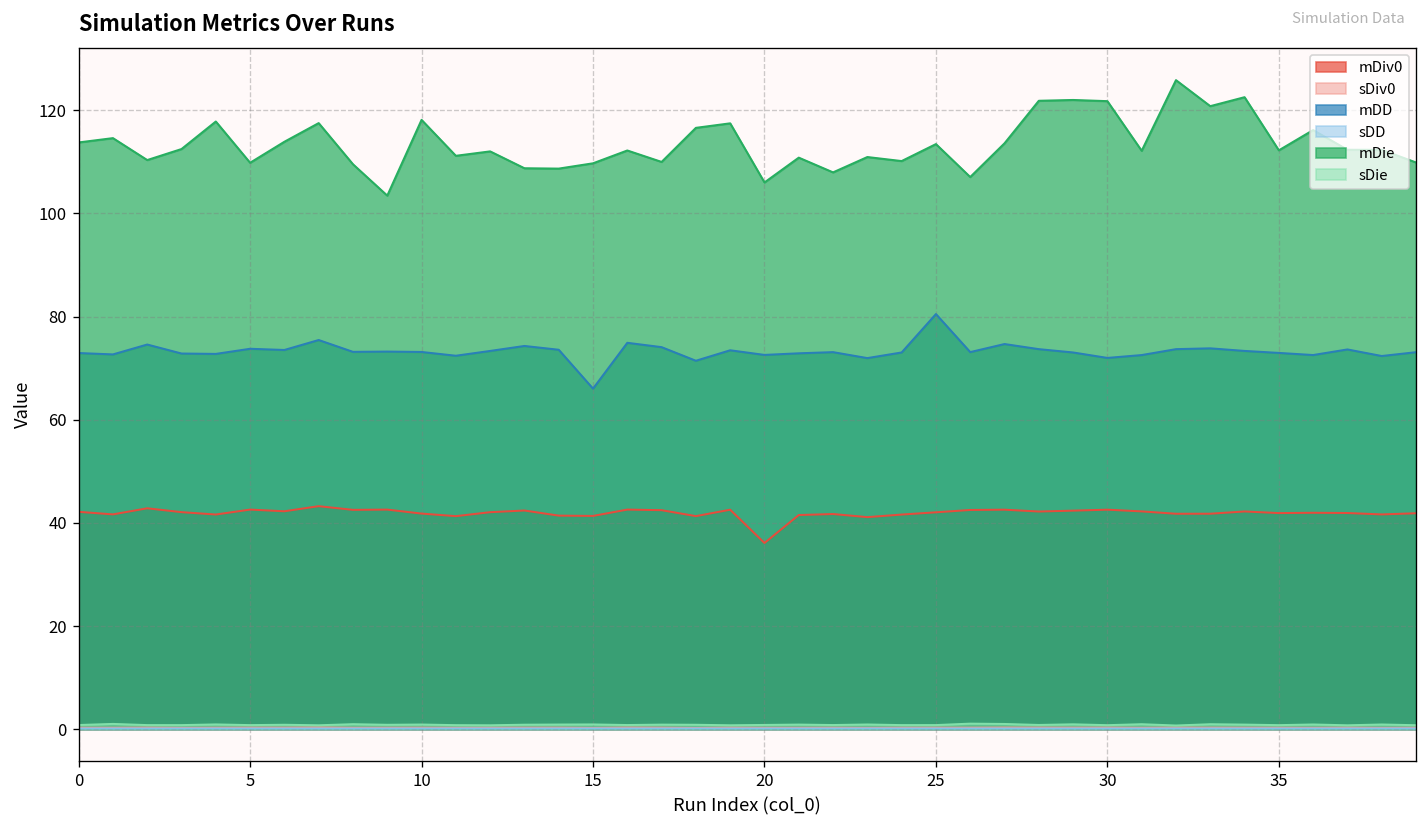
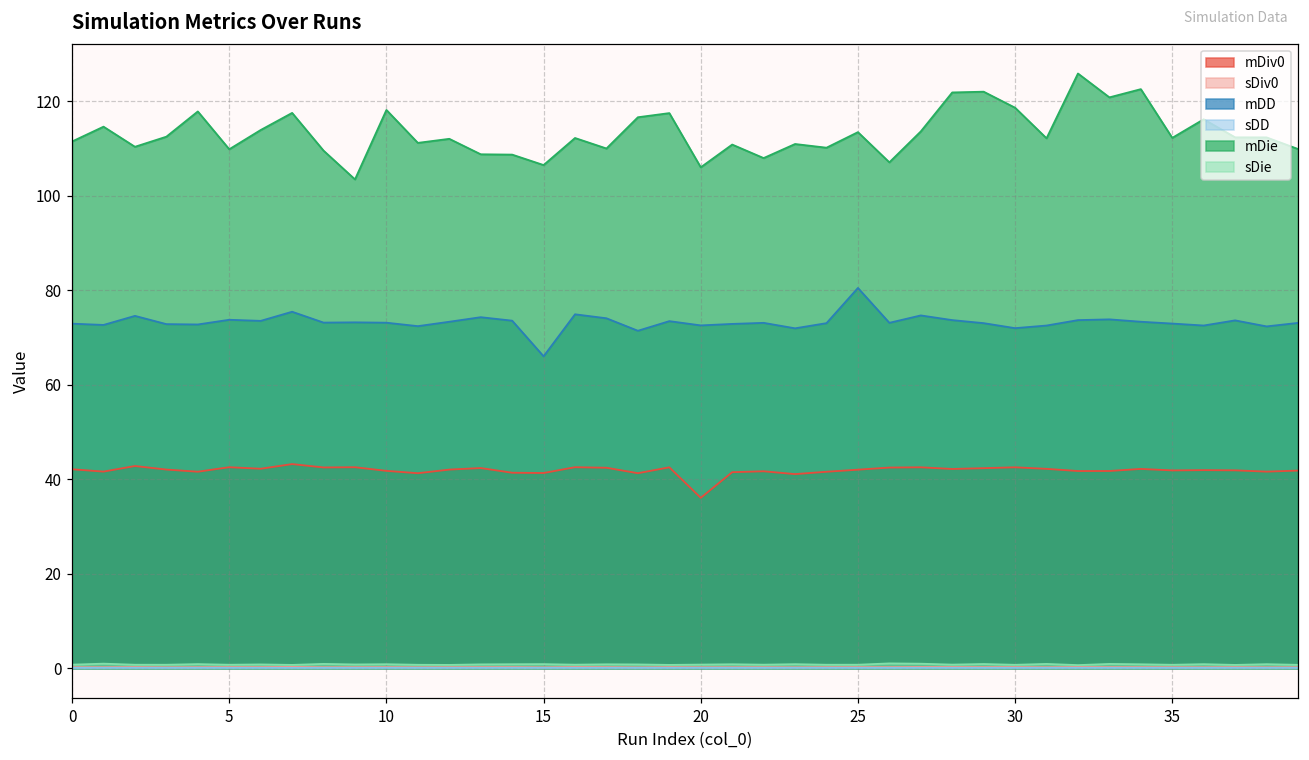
  {
    "mDiv0": {
      "0": 42,
      "5": 43,
      "10": 42,
      "15": 41,
      "20": 36,
      "25": 42,
      "30": 43,
      "35": 42
    },
    "mDD": {
      "0": 73,
      "5": 74,
      "10": 73,
      "15": 66,
      "20": 73,
      "25": 80,
      "30": 72,
      "35": 73
    },
    "mDie": {
-     "0": 114,
+     "0": 111,
      "5": 110,
      "10": 118,
-     "15": 110,
+     "15": 106,
      "20": 106,
      "25": 113,
-     "30": 122,
+     "30": 119,
      "35": 112
    }
  }
